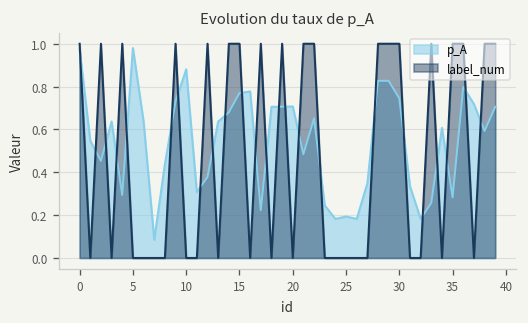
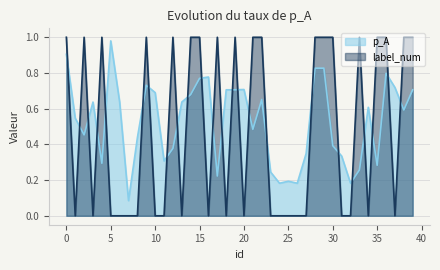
  {
    "p_A": {
-     "0": 0.97,
+     "0": 0.90,
      "5": 0.98,
-     "10": 0.88,
+     "10": 0.69,
      "15": 0.77,
      "20": 0.71,
      "25": 0.19,
-     "30": 0.74,
+     "30": 0.39,
      "35": 0.28
    },
    "label_num": {
      "0": 1.00,
      "5": 0.00,
      "10": 0.00,
      "15": 1.00,
      "20": 0.00,
      "25": 0.00,
      "30": 1.00
    }
  }
